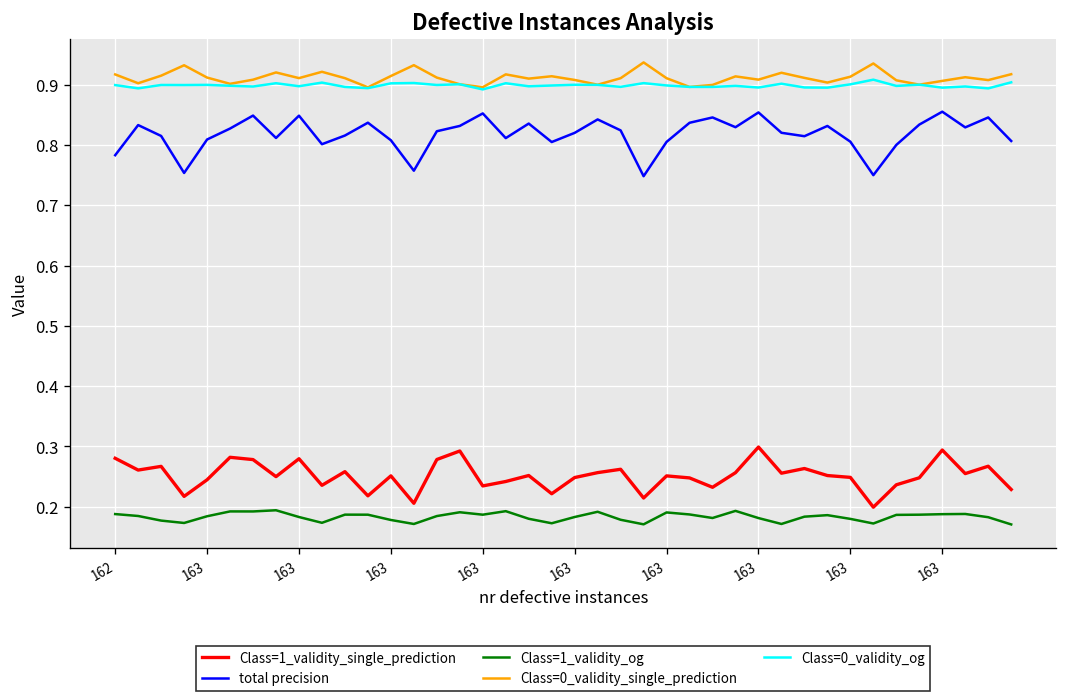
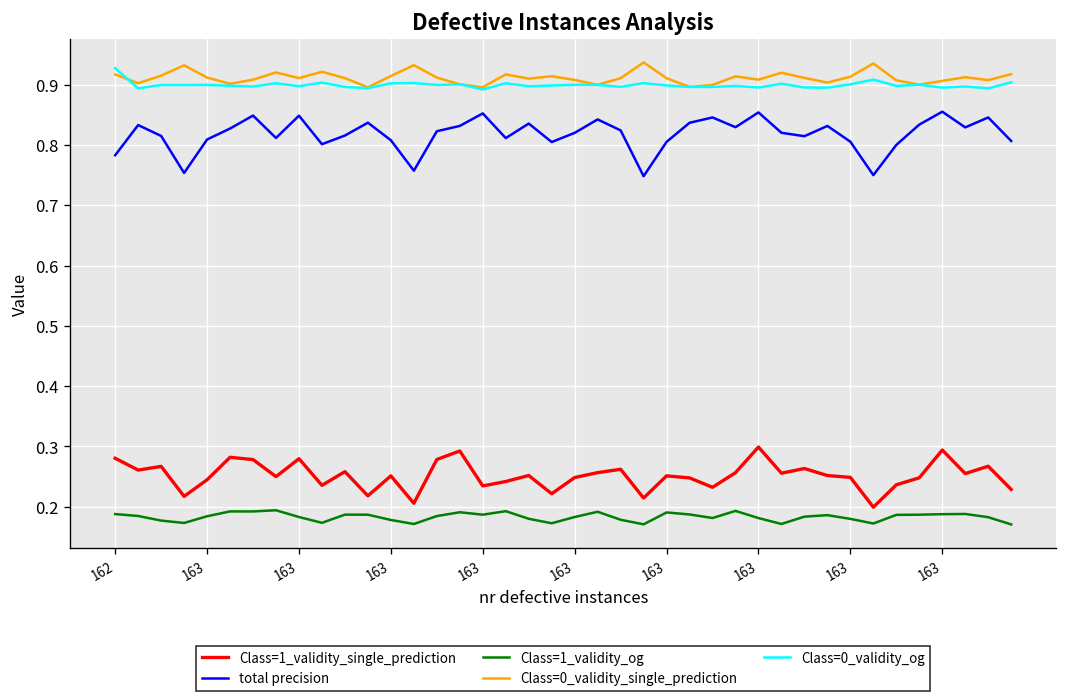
  {
    "Class=1_validity_single_prediction": {
      "162": 0.28
    },
    "total precision": {
      "162": 0.78
    },
    "Class=1_validity_og": {
      "162": 0.19
    },
    "Class=0_validity_single_prediction": {
      "162": 0.92
    },
    "Class=0_validity_og": {
-     "162": 0.90
+     "162": 0.93
    }
  }
